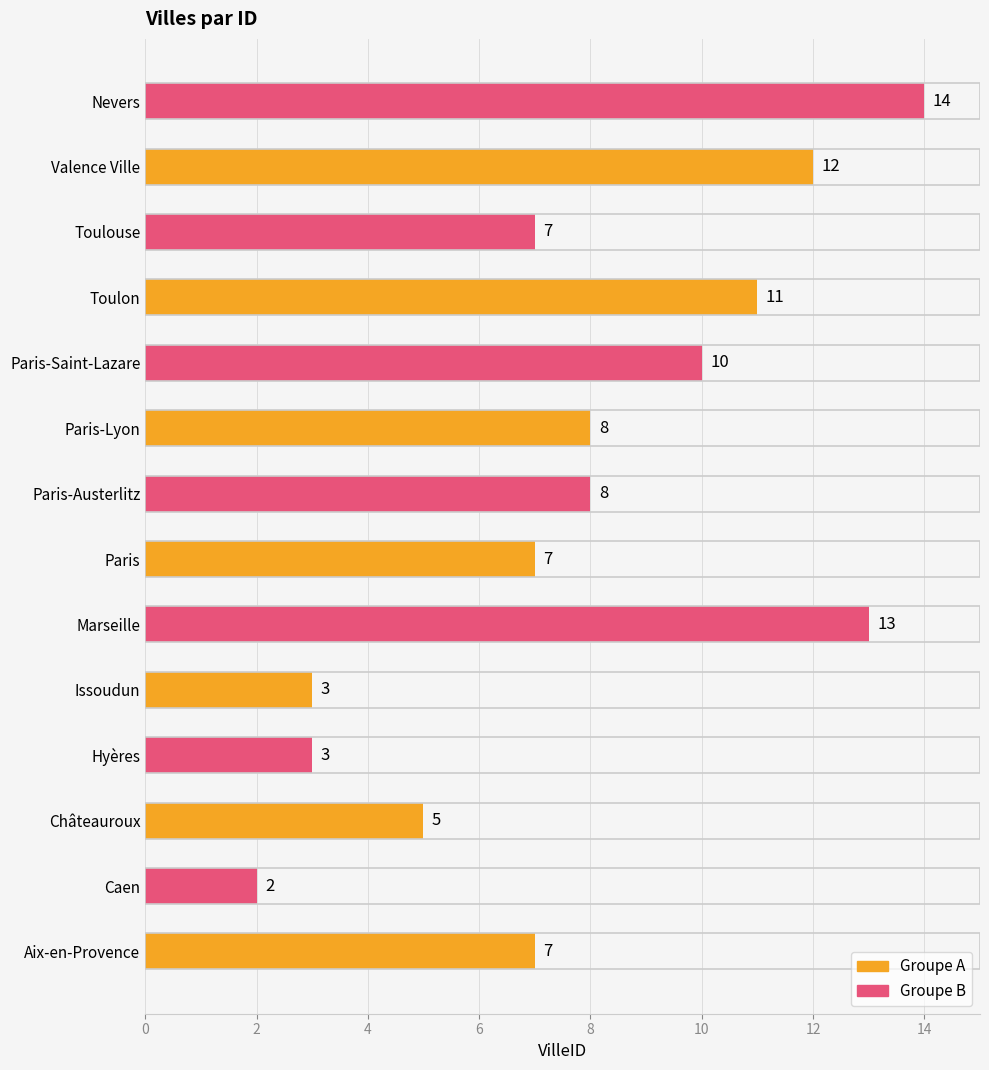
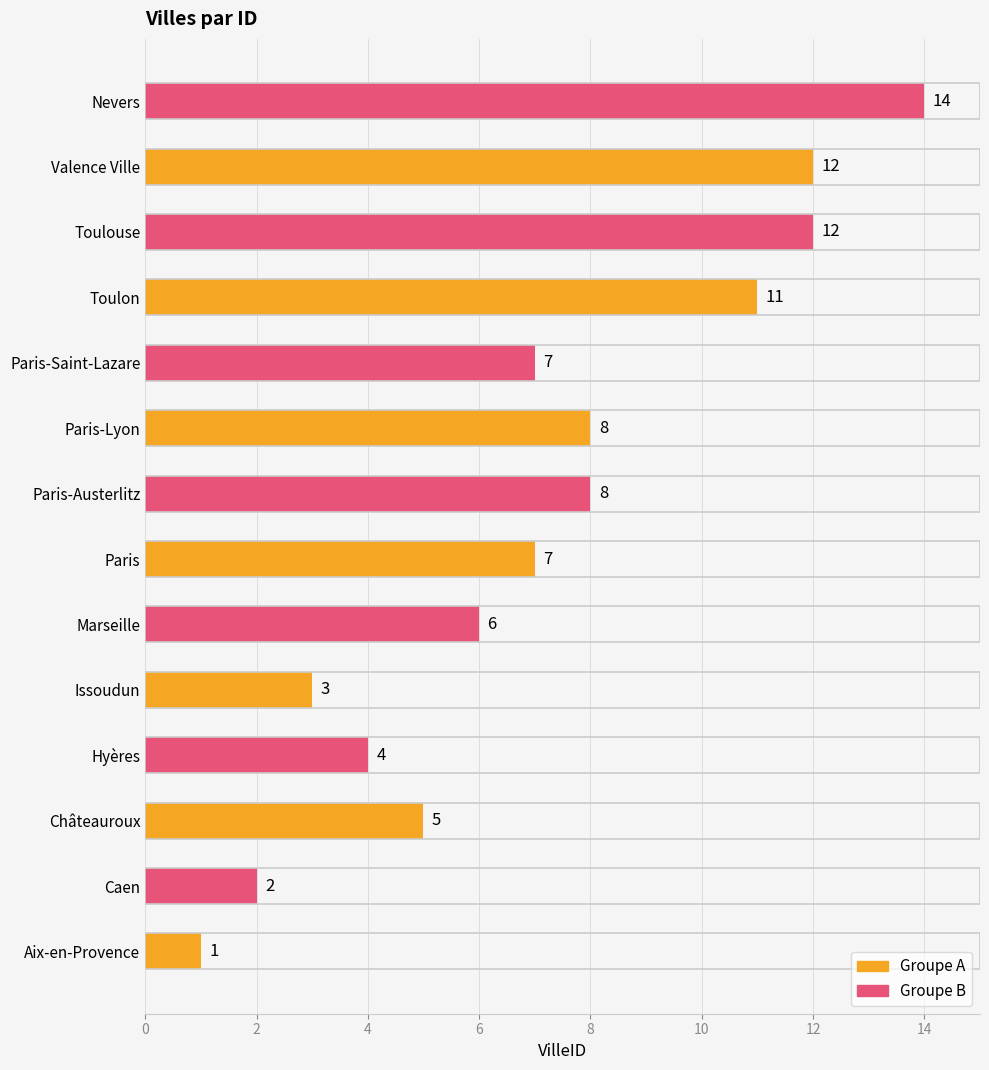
  {
    "Nevers": 14,
    "Valence Ville": 12,
-   "Toulouse": 7,
+   "Toulouse": 12,
    "Toulon": 11,
-   "Paris-Saint-Lazare": 10,
+   "Paris-Saint-Lazare": 7,
    "Paris-Lyon": 8,
    "Paris-Austerlitz": 8,
    "Paris": 7,
-   "Marseille": 13,
+   "Marseille": 6,
    "Issoudun": 3,
-   "Hyères": 3,
+   "Hyères": 4,
    "Châteauroux": 5,
    "Caen": 2,
-   "Aix-en-Provence": 7
+   "Aix-en-Provence": 1
  }
